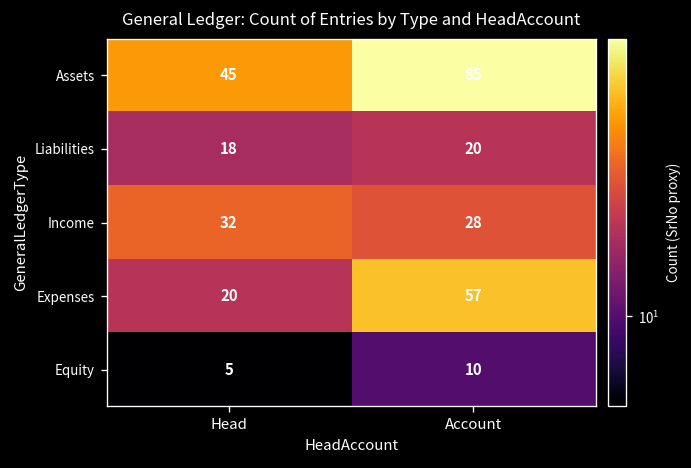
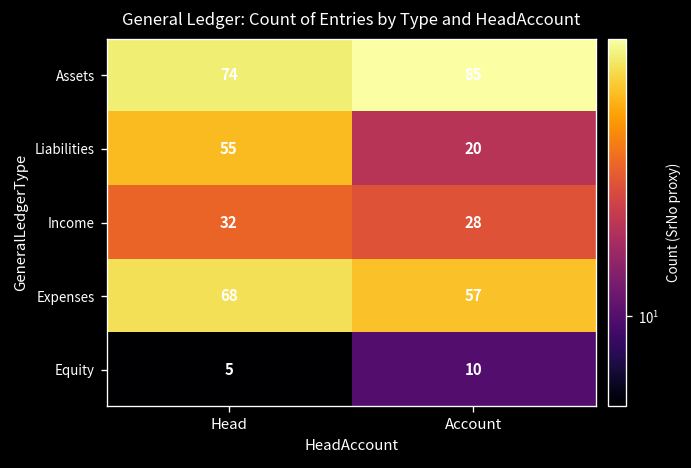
  {
    "Assets": {
-     "Head": 45,
+     "Head": 74,
      "Account": 85
    },
    "Liabilities": {
-     "Head": 18,
+     "Head": 55,
      "Account": 20
    },
    "Income": {
      "Head": 32,
      "Account": 28
    },
    "Expenses": {
-     "Head": 20,
+     "Head": 68,
      "Account": 57
    },
    "Equity": {
      "Head": 5,
      "Account": 10
    }
  }
